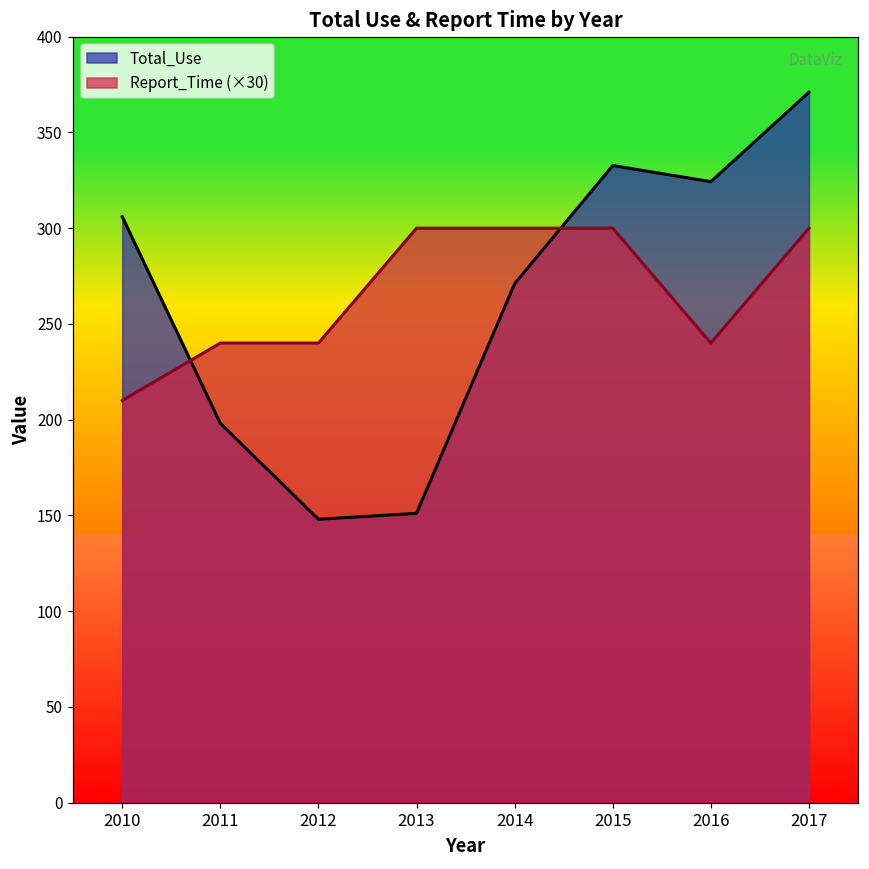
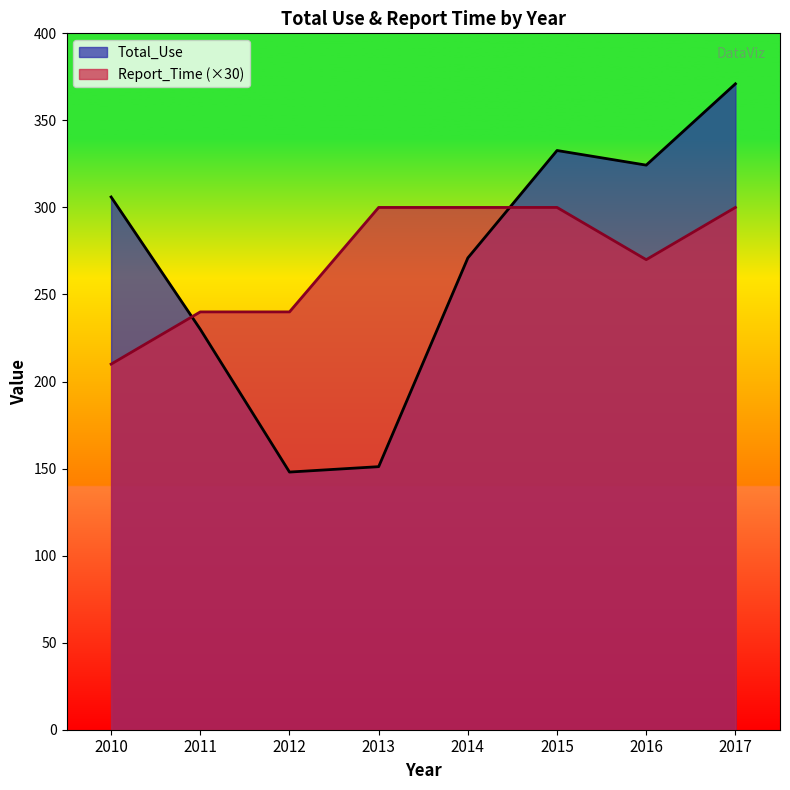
  {
    "Total_Use": {
      "2010": 306,
-     "2011": 198,
+     "2011": 230,
      "2012": 148,
      "2013": 151,
      "2014": 271,
      "2015": 333,
      "2016": 324,
      "2017": 371
    },
    "Report_Time (×30)": {
      "2010": 210,
      "2011": 240,
      "2012": 240,
      "2013": 300,
      "2014": 300,
      "2015": 300,
-     "2016": 240,
+     "2016": 270,
      "2017": 300
    }
  }
